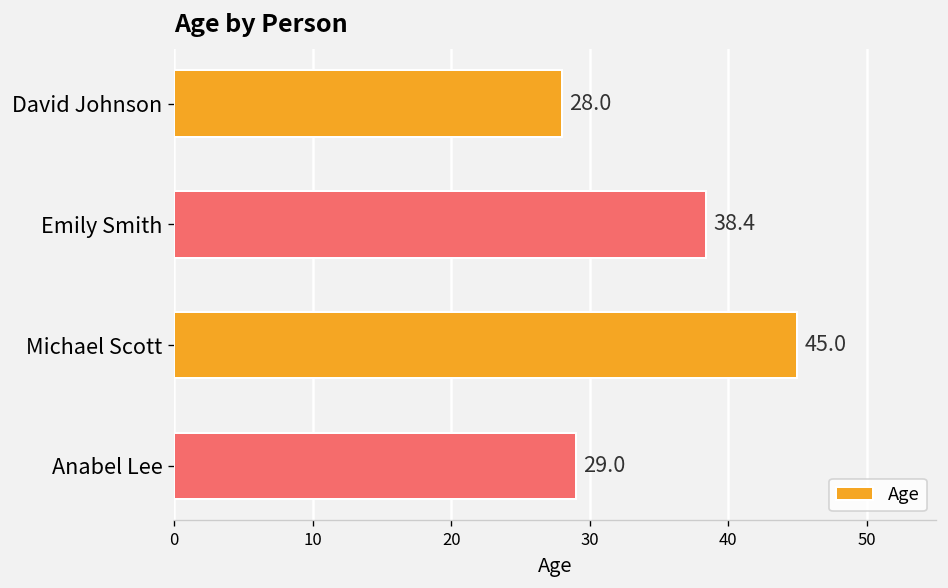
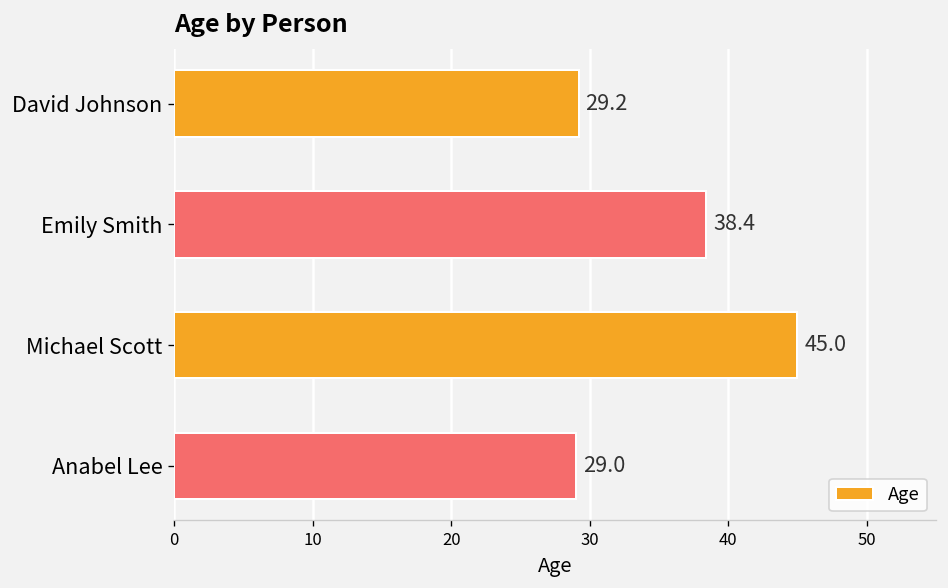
  {
-   "David Johnson": 28.0,
+   "David Johnson": 29.2,
    "Emily Smith": 38.4,
    "Michael Scott": 45.0,
    "Anabel Lee": 29.0
  }
